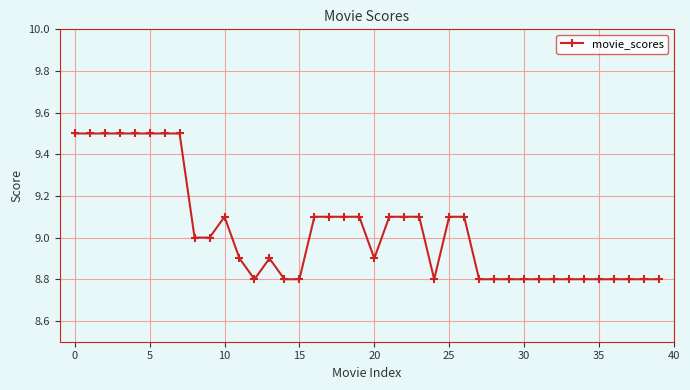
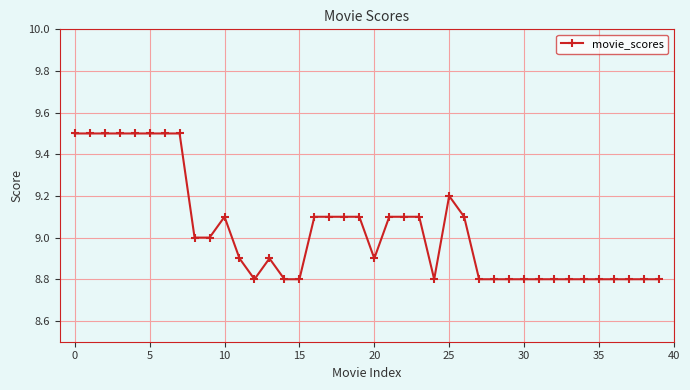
  {
    "0": 9.5,
    "5": 9.5,
    "10": 9.1,
    "15": 8.8,
    "20": 8.9,
-   "25": 9.1,
+   "25": 9.2,
    "30": 8.8,
    "35": 8.8
  }
